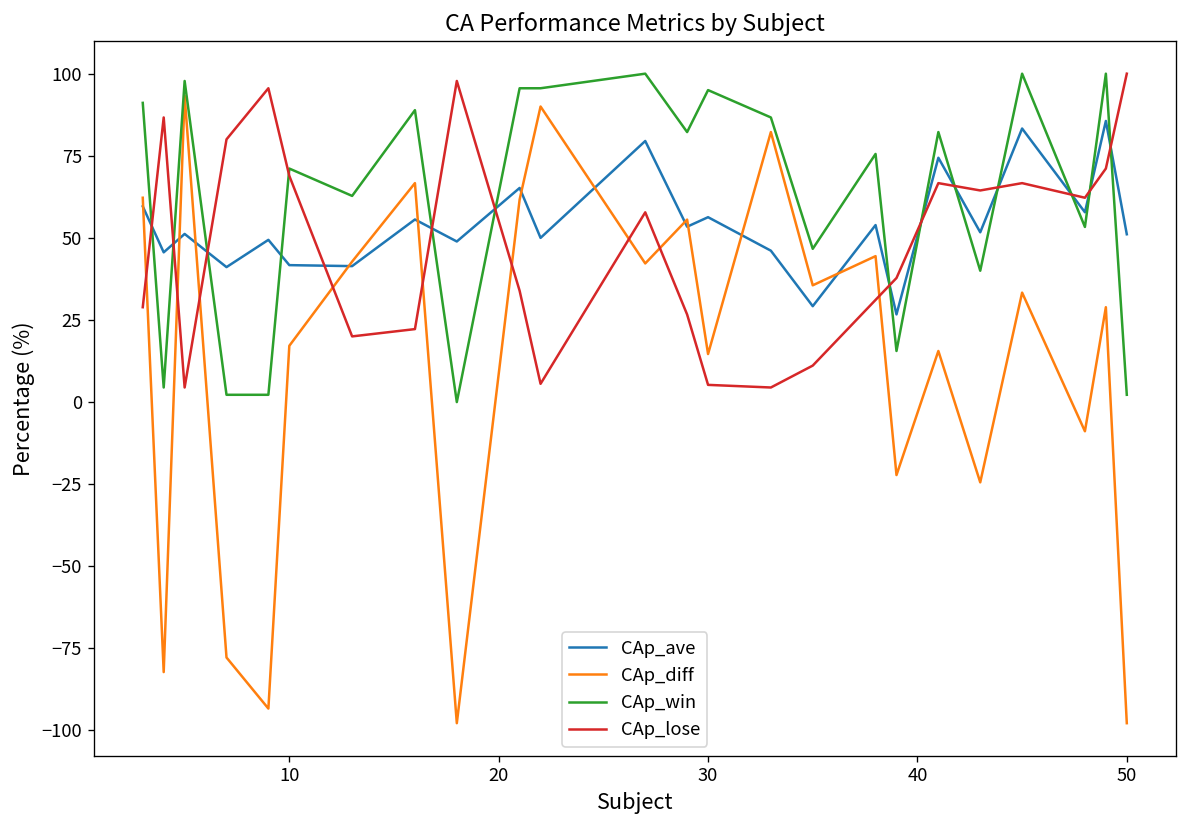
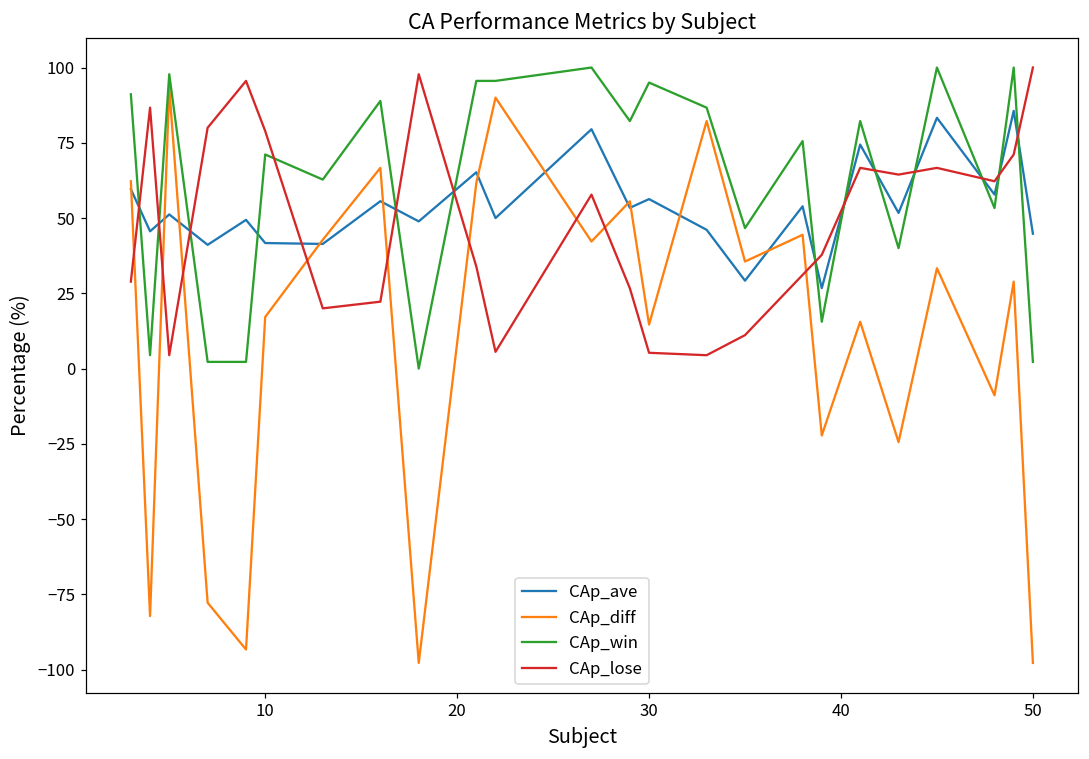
  {
    "CAp_ave": {
      "10": 42,
      "30": 56,
-     "50": 51
+     "50": 45
    },
    "CAp_diff": {
      "10": 17,
      "30": 15,
      "50": -98
    },
    "CAp_win": {
      "10": 71,
      "30": 95,
      "50": 2
    },
    "CAp_lose": {
-     "10": 69,
+     "10": 79,
      "30": 5,
      "50": 100
    }
  }
